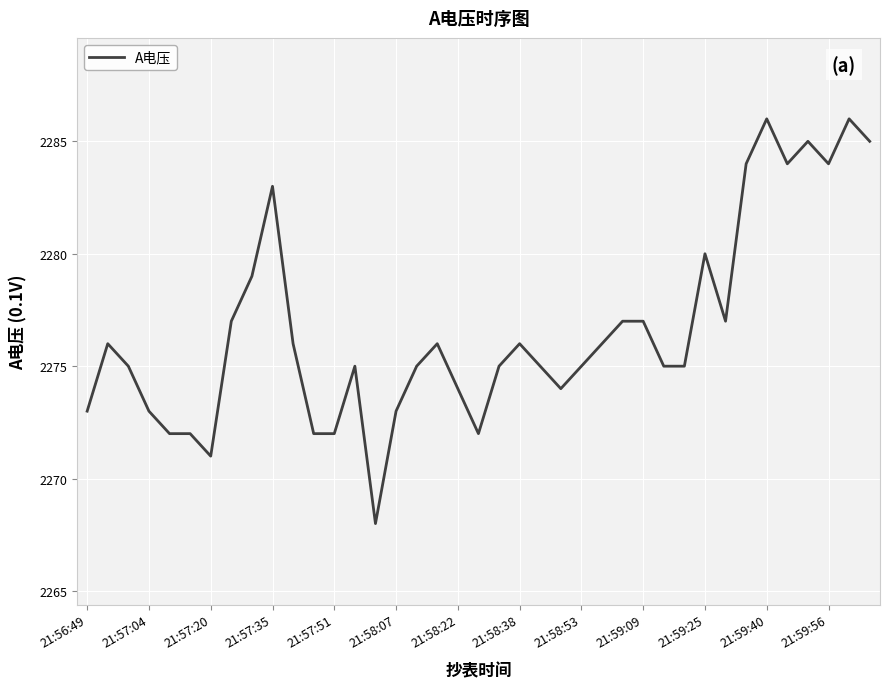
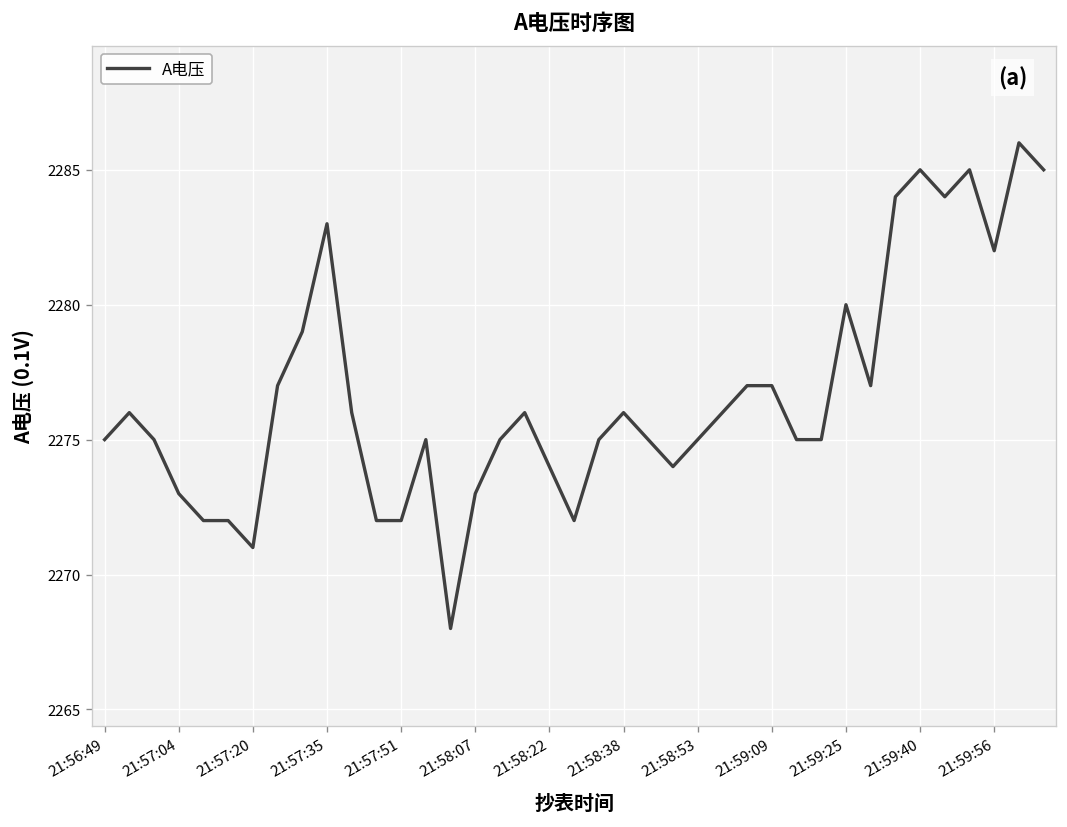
  {
-   "21:56:49": 2273,
+   "21:56:49": 2275,
    "21:57:04": 2273,
    "21:57:20": 2271,
    "21:57:35": 2283,
    "21:57:51": 2272,
    "21:58:07": 2273,
    "21:58:22": 2274,
    "21:58:38": 2276,
    "21:58:53": 2275,
    "21:59:09": 2277,
    "21:59:25": 2280,
-   "21:59:40": 2286,
-   "21:59:56": 2284
+   "21:59:40": 2285,
+   "21:59:56": 2282
  }
